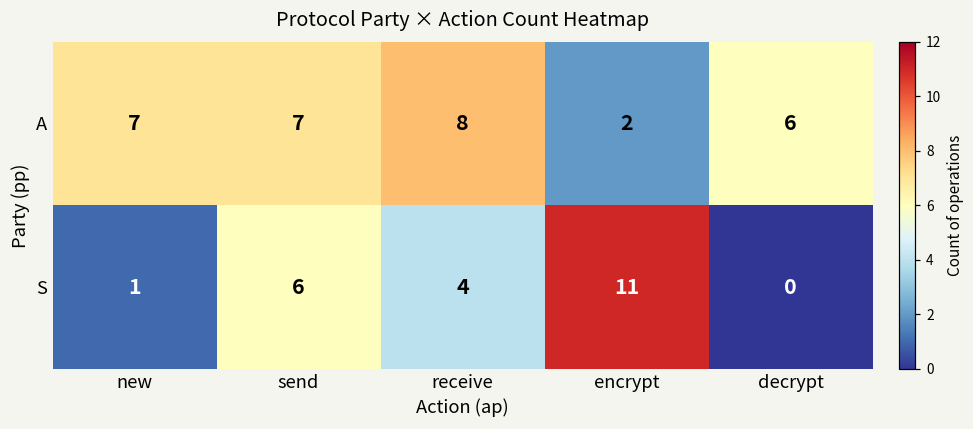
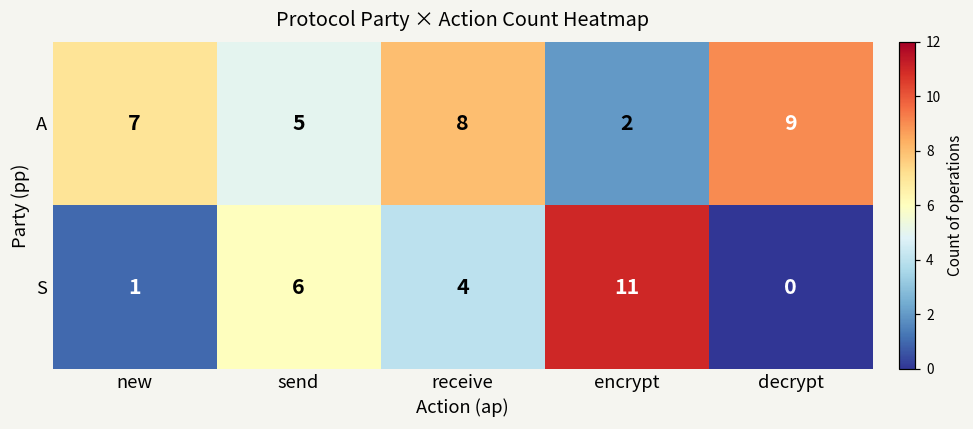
  {
    "A": {
      "new": 7,
-     "send": 7,
+     "send": 5,
      "receive": 8,
      "encrypt": 2,
-     "decrypt": 6
+     "decrypt": 9
    },
    "S": {
      "new": 1,
      "send": 6,
      "receive": 4,
      "encrypt": 11,
      "decrypt": 0
    }
  }
